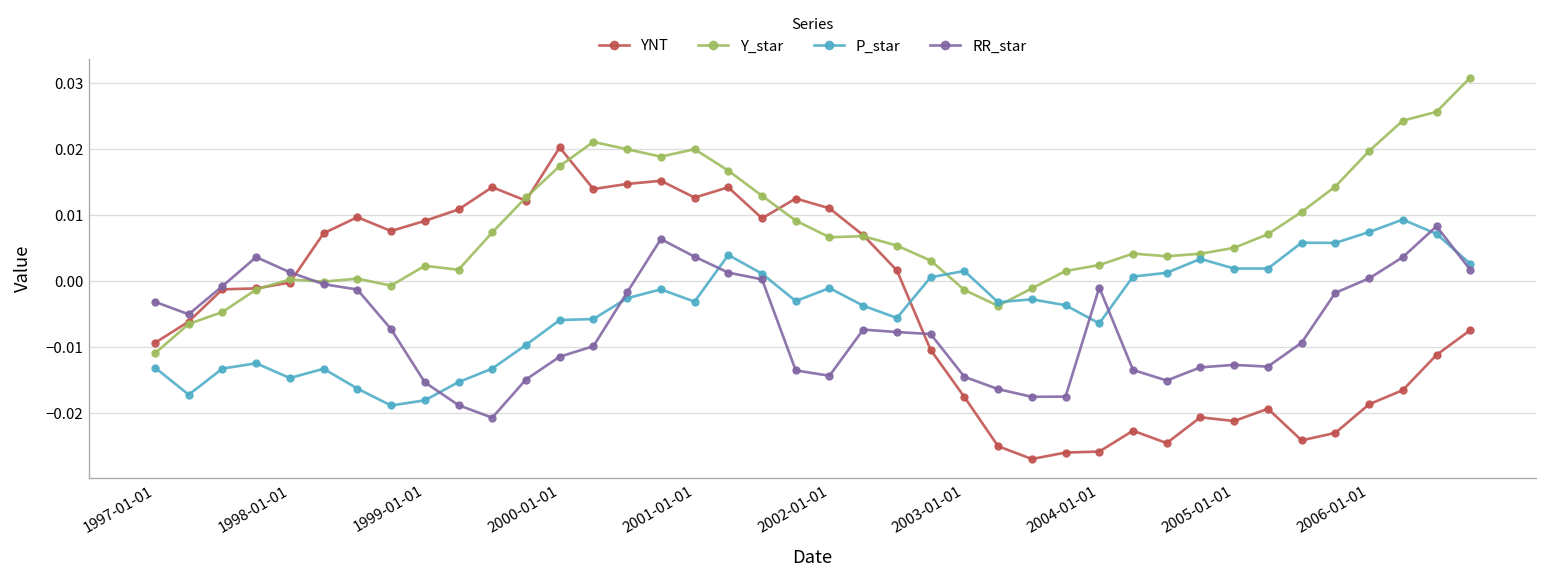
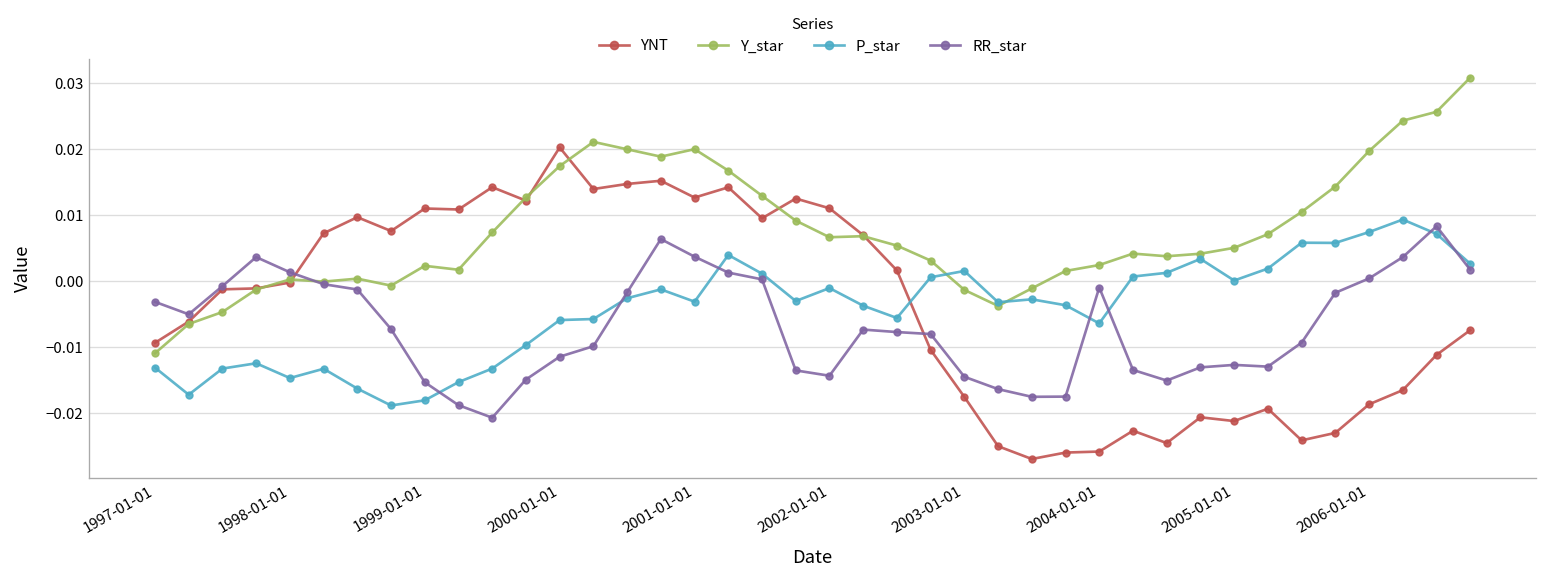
  {
    "YNT": {
      "1997-01-01": -0.009,
      "1998-01-01": 0.000,
-     "1999-01-01": 0.009,
+     "1999-01-01": 0.011,
      "2000-01-01": 0.020,
      "2001-01-01": 0.013,
      "2002-01-01": 0.011,
      "2003-01-01": -0.018,
      "2004-01-01": -0.026,
      "2005-01-01": -0.021,
      "2006-01-01": -0.019
    },
    "Y_star": {
      "1997-01-01": -0.011,
      "1998-01-01": 0.000,
      "1999-01-01": 0.002,
      "2000-01-01": 0.017,
      "2001-01-01": 0.020,
      "2002-01-01": 0.007,
      "2003-01-01": -0.001,
      "2004-01-01": 0.002,
      "2005-01-01": 0.005,
      "2006-01-01": 0.020
    },
    "P_star": {
      "1997-01-01": -0.013,
      "1998-01-01": -0.015,
      "1999-01-01": -0.018,
      "2000-01-01": -0.006,
      "2001-01-01": -0.003,
      "2002-01-01": -0.001,
      "2003-01-01": 0.002,
      "2004-01-01": -0.006,
-     "2005-01-01": 0.002,
+     "2005-01-01": 0.000,
      "2006-01-01": 0.007
    },
    "RR_star": {
      "1997-01-01": -0.003,
      "1998-01-01": 0.001,
      "1999-01-01": -0.015,
      "2000-01-01": -0.011,
      "2001-01-01": 0.004,
      "2002-01-01": -0.014,
      "2003-01-01": -0.015,
      "2004-01-01": -0.001,
      "2005-01-01": -0.013,
      "2006-01-01": 0.000
    }
  }
